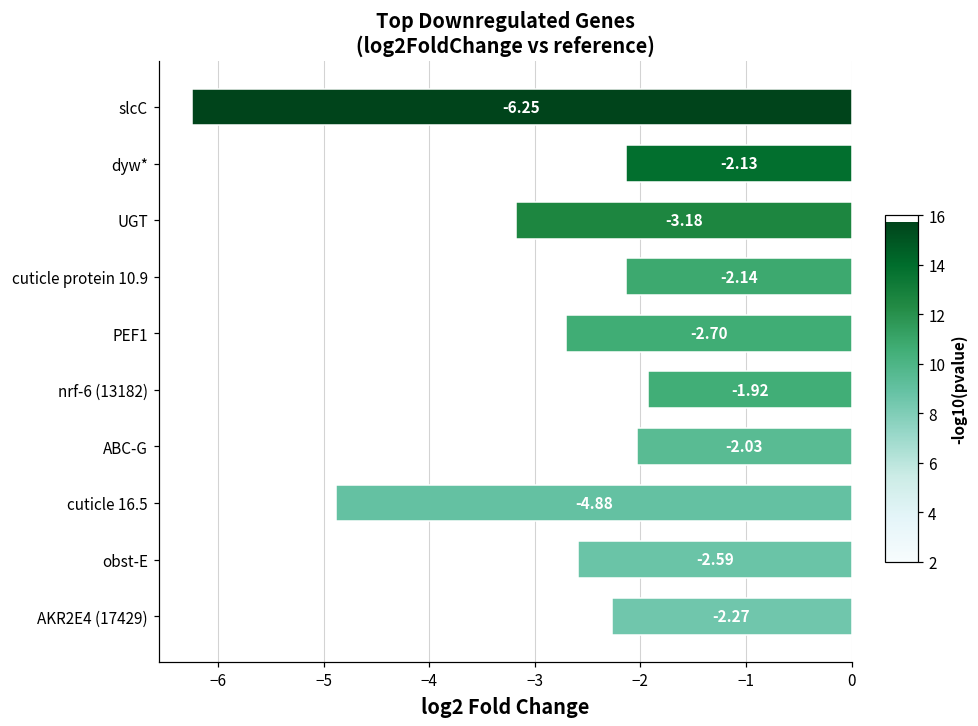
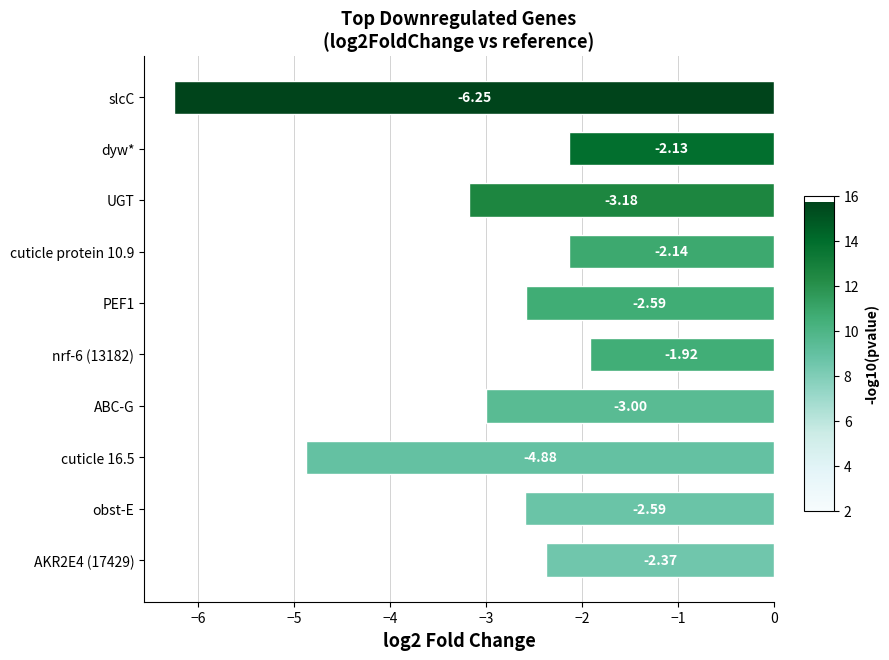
  {
    "slcC": -6.25,
    "dyw*": -2.13,
    "UGT": -3.18,
    "cuticle protein 10.9": -2.14,
-   "PEF1": -2.70,
+   "PEF1": -2.59,
    "nrf-6 (13182)": -1.92,
-   "ABC-G": -2.03,
+   "ABC-G": -3.00,
    "cuticle 16.5": -4.88,
    "obst-E": -2.59,
-   "AKR2E4 (17429)": -2.27
+   "AKR2E4 (17429)": -2.37
  }
